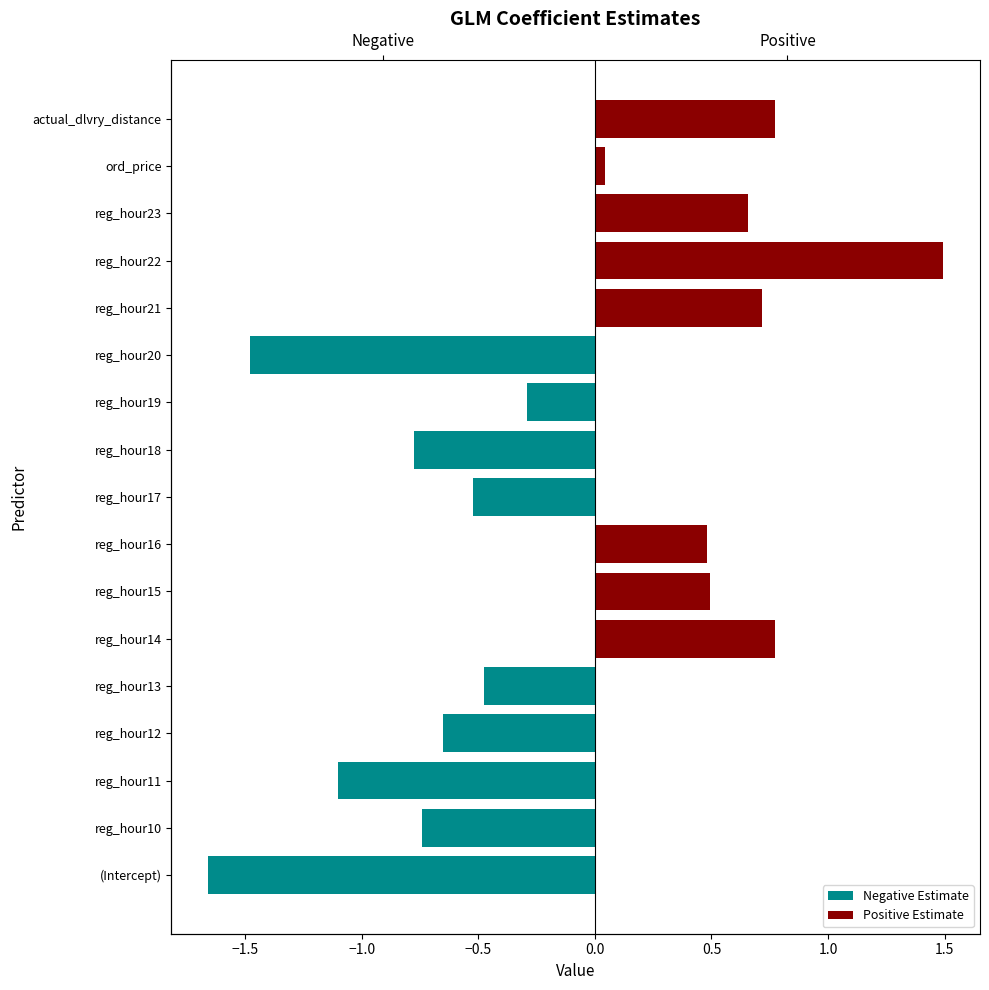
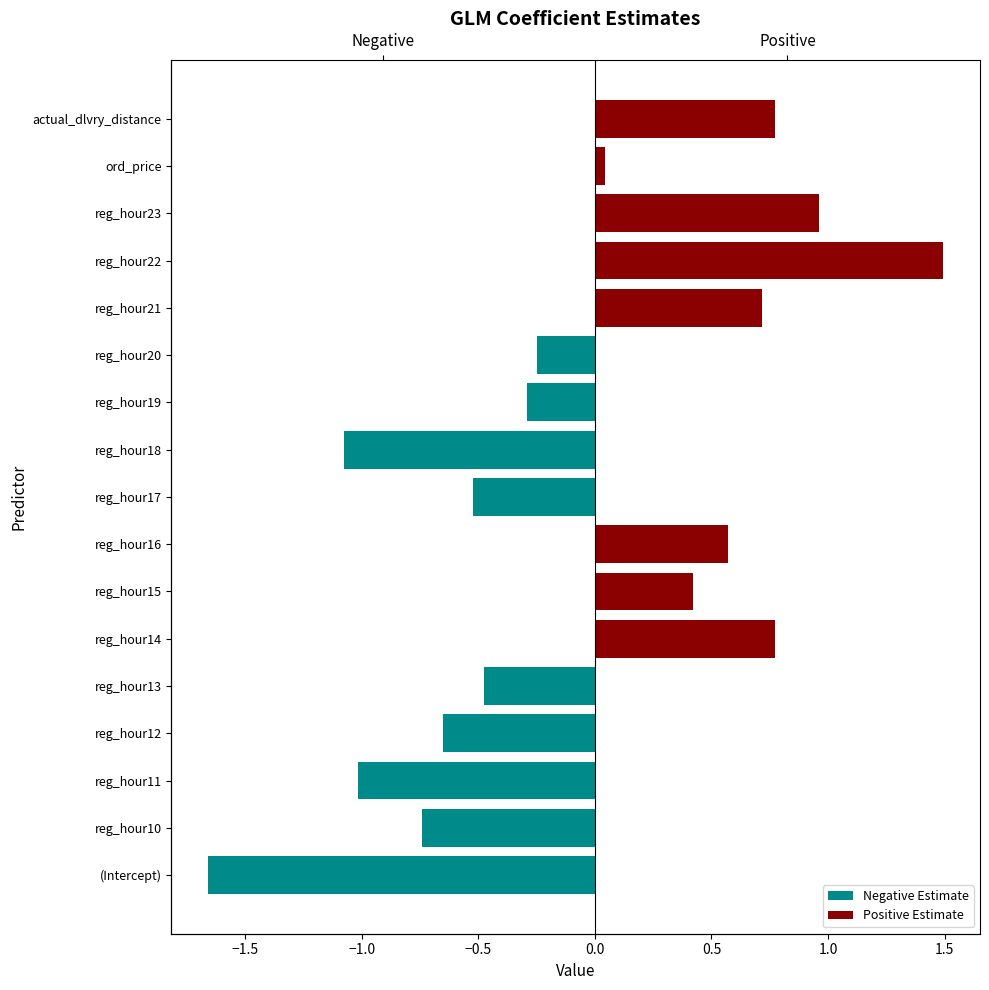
  {
    "Negative Estimate": {
      "actual_dlvry_distance": 0.00,
      "ord_price": 0.00,
      "reg_hour23": 0.00,
      "reg_hour22": 0.00,
      "reg_hour21": 0.00,
-     "reg_hour20": -1.48,
+     "reg_hour20": -0.25,
      "reg_hour19": -0.29,
-     "reg_hour18": -0.78,
+     "reg_hour18": -1.08,
      "reg_hour17": -0.52,
      "reg_hour16": 0.00,
      "reg_hour15": 0.00,
      "reg_hour14": 0.00,
      "reg_hour13": -0.47,
      "reg_hour12": -0.65,
-     "reg_hour11": -1.10,
+     "reg_hour11": -1.02,
      "reg_hour10": -0.74,
      "(Intercept)": -1.66
    },
    "Positive Estimate": {
      "actual_dlvry_distance": 0.77,
      "ord_price": 0.04,
-     "reg_hour23": 0.65,
+     "reg_hour23": 0.96,
      "reg_hour22": 1.49,
      "reg_hour21": 0.72,
      "reg_hour20": 0.00,
      "reg_hour19": 0.00,
      "reg_hour18": 0.00,
      "reg_hour17": 0.00,
-     "reg_hour16": 0.48,
-     "reg_hour15": 0.49,
+     "reg_hour16": 0.57,
+     "reg_hour15": 0.42,
      "reg_hour14": 0.77,
      "reg_hour13": 0.00,
      "reg_hour12": 0.00,
      "reg_hour11": 0.00,
      "reg_hour10": 0.00,
      "(Intercept)": 0.00
    }
  }
